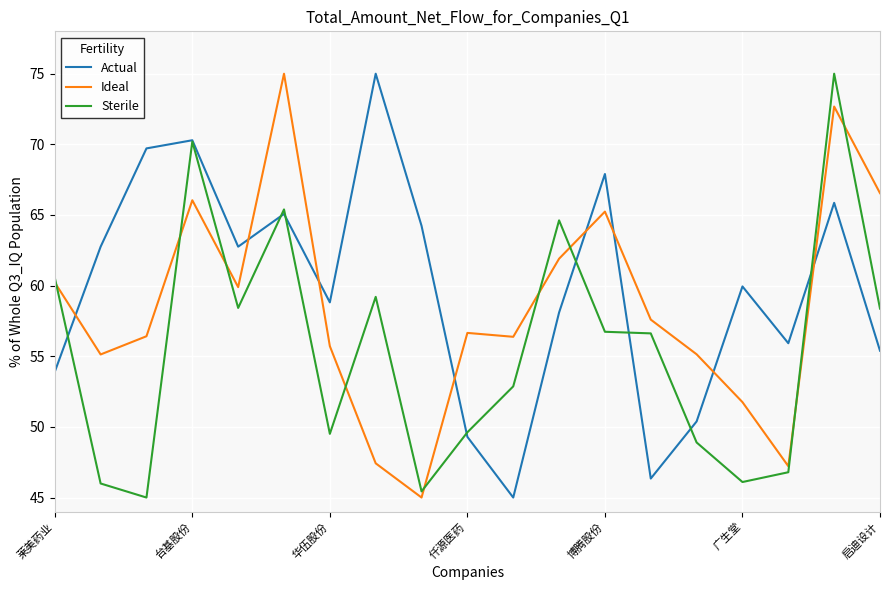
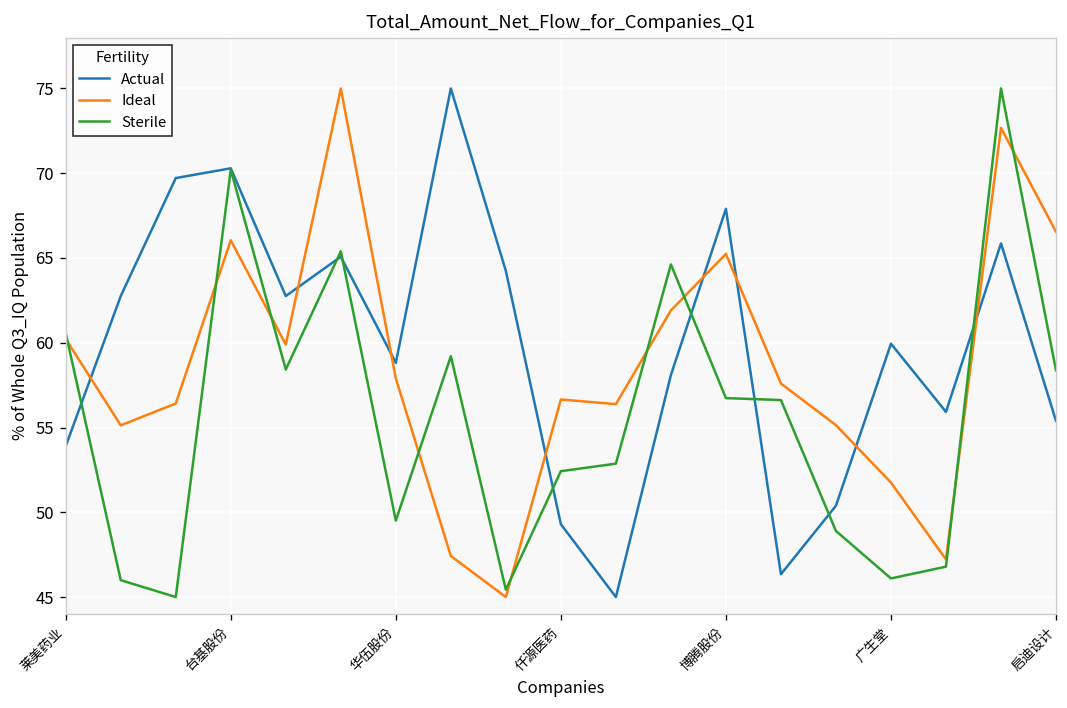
  {
    "Actual": {
      "莱美药业": 53.9,
      "华伍股份": 58.8,
      "仟源医药": 49.3,
      "博腾股份": 67.9,
      "广生堂": 59.9,
      "启迪设计": 55.4
    },
    "Ideal": {
      "莱美药业": 60.2,
      "台基股份": 66.0,
-     "华伍股份": 55.7,
+     "华伍股份": 57.9,
      "仟源医药": 56.7,
      "博腾股份": 65.2,
      "广生堂": 51.8,
      "启迪设计": 66.5
    },
    "Sterile": {
      "莱美药业": 60.6,
      "华伍股份": 49.5,
-     "仟源医药": 49.6,
+     "仟源医药": 52.4,
      "博腾股份": 56.7,
      "广生堂": 46.1,
      "启迪设计": 58.4
    }
  }
